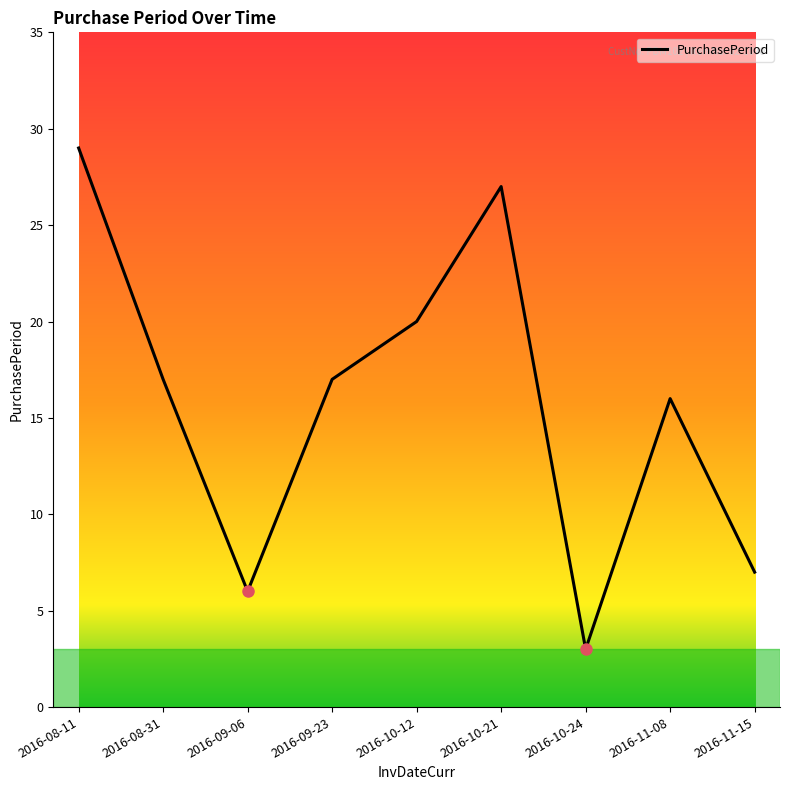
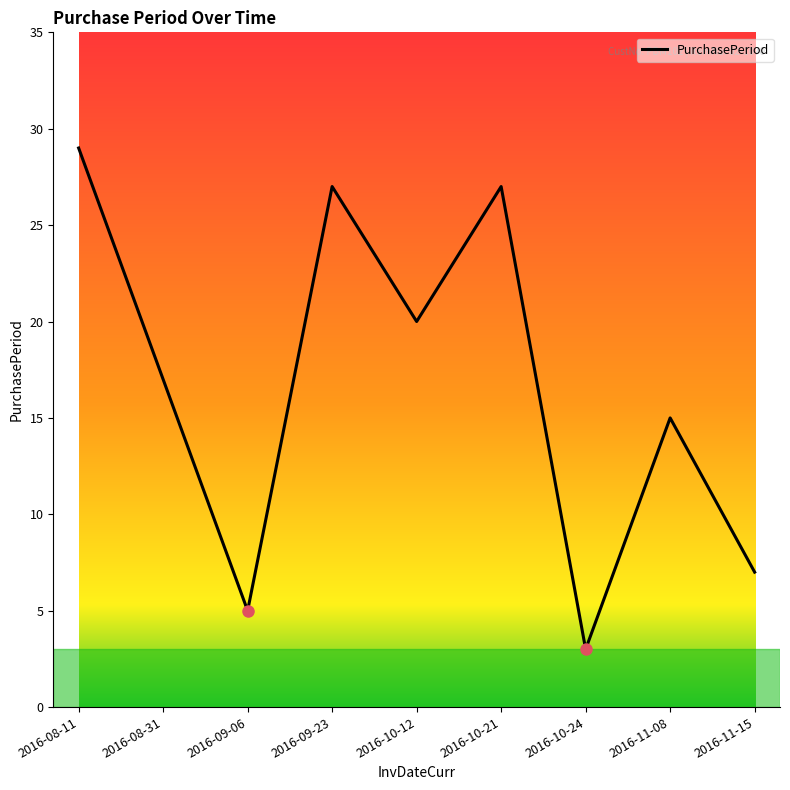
  {
    "PurchasePeriod": {
      "2016-08-11": 29,
      "2016-08-31": 17,
-     "2016-09-06": 6,
-     "2016-09-23": 17,
+     "2016-09-06": 5,
+     "2016-09-23": 27,
      "2016-10-12": 20,
      "2016-10-21": 27,
-     "2016-11-08": 16,
+     "2016-11-08": 15,
      "2016-11-15": 7
    }
  }
